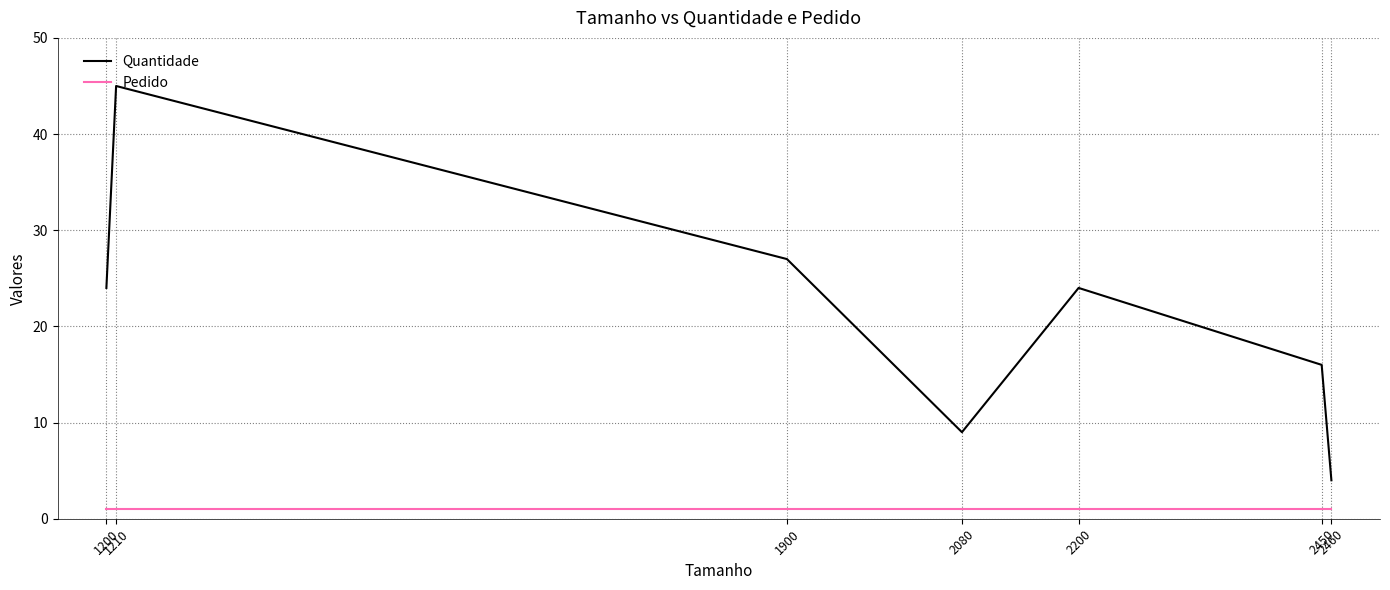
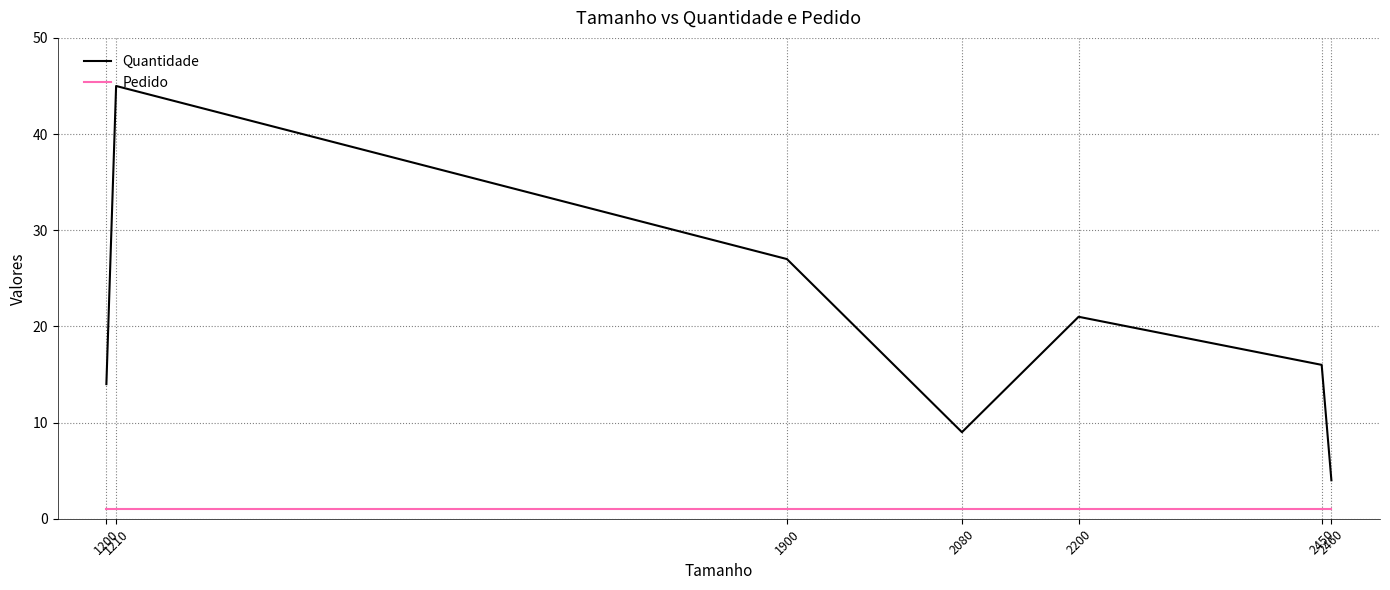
  {
    "Quantidade": {
-     "1200": 24,
+     "1200": 14,
      "1210": 45,
      "1900": 27,
      "2080": 9,
-     "2200": 24,
+     "2200": 21,
      "2450": 16,
      "2460": 4
    },
    "Pedido": {
      "1200": 1,
      "1210": 1,
      "1900": 1,
      "2080": 1,
      "2200": 1,
      "2450": 1,
      "2460": 1
    }
  }
